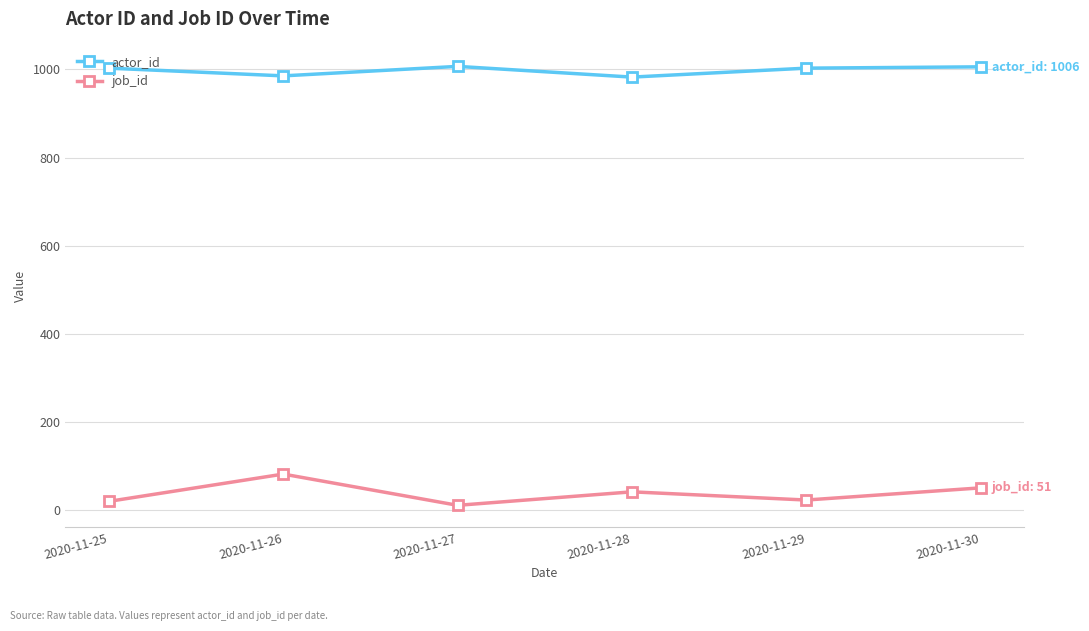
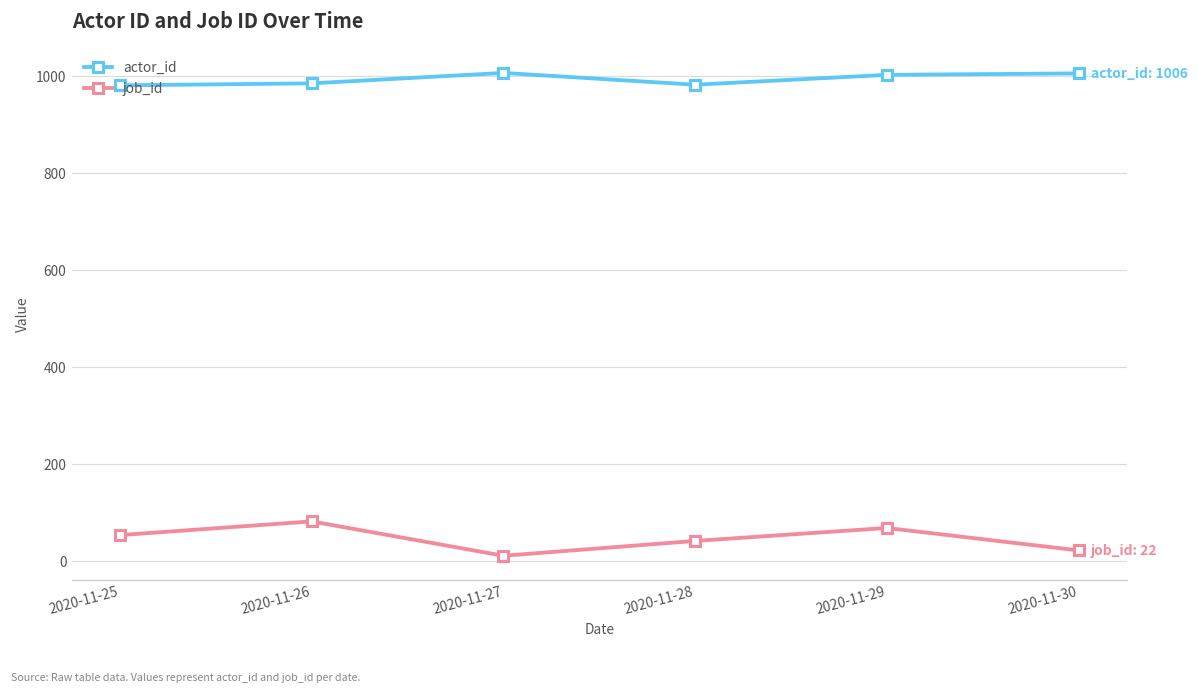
  {
    "actor_id": {
-     "2020-11-25": 1000,
+     "2020-11-25": 980,
      "2020-11-26": 990,
      "2020-11-27": 1010,
      "2020-11-28": 980,
      "2020-11-29": 1000
    },
    "job_id": {
-     "2020-11-25": 20,
-     "2020-11-29": 20,
-     "2020-11-30": 51
+     "2020-11-25": 50,
+     "2020-11-29": 70,
+     "2020-11-30": 22
    }
  }
